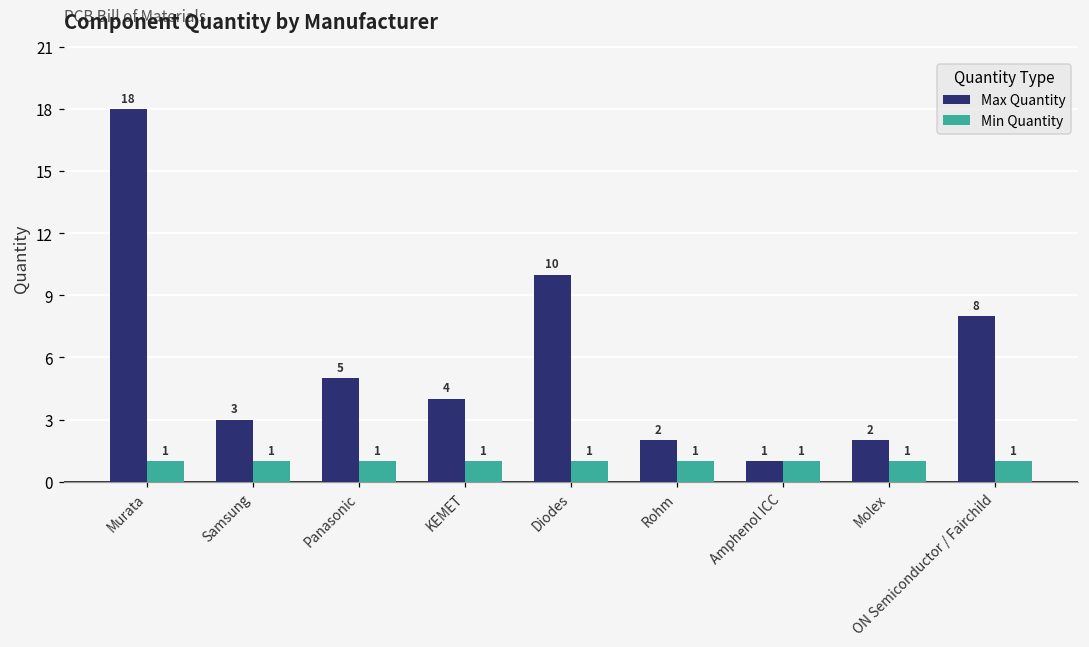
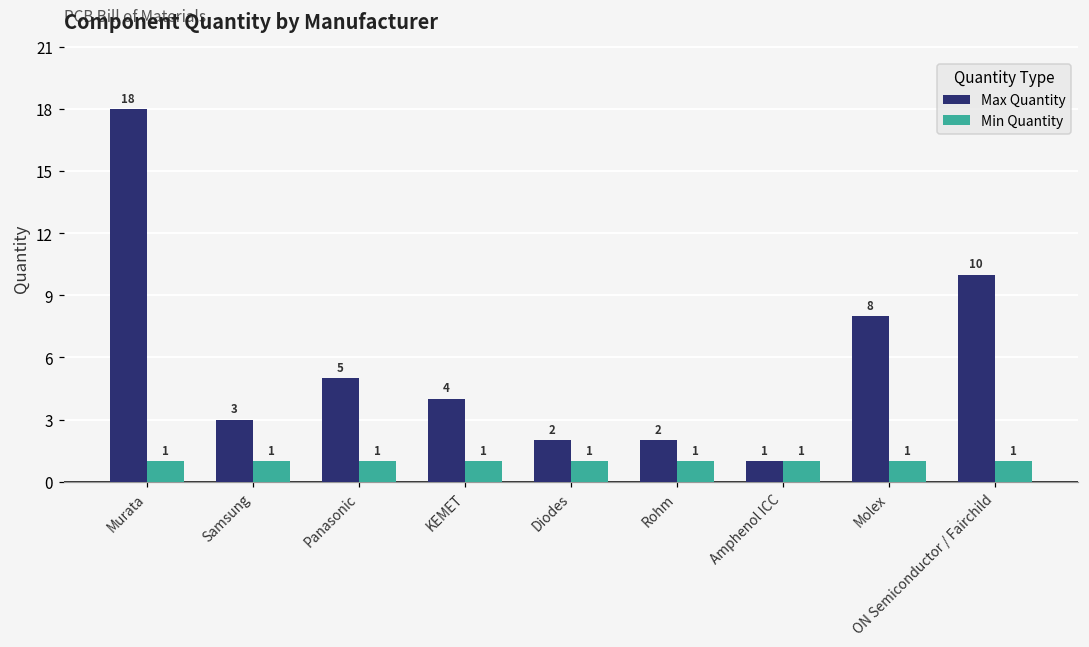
  {
    "Max Quantity": {
      "Murata": 18,
      "Samsung": 3,
      "Panasonic": 5,
      "KEMET": 4,
-     "Diodes": 10,
+     "Diodes": 2,
      "Rohm": 2,
      "Amphenol ICC": 1,
-     "Molex": 2,
-     "ON Semiconductor / Fairchild": 8
+     "Molex": 8,
+     "ON Semiconductor / Fairchild": 10
    },
    "Min Quantity": {
      "Murata": 1,
      "Samsung": 1,
      "Panasonic": 1,
      "KEMET": 1,
      "Diodes": 1,
      "Rohm": 1,
      "Amphenol ICC": 1,
      "Molex": 1,
      "ON Semiconductor / Fairchild": 1
    }
  }
